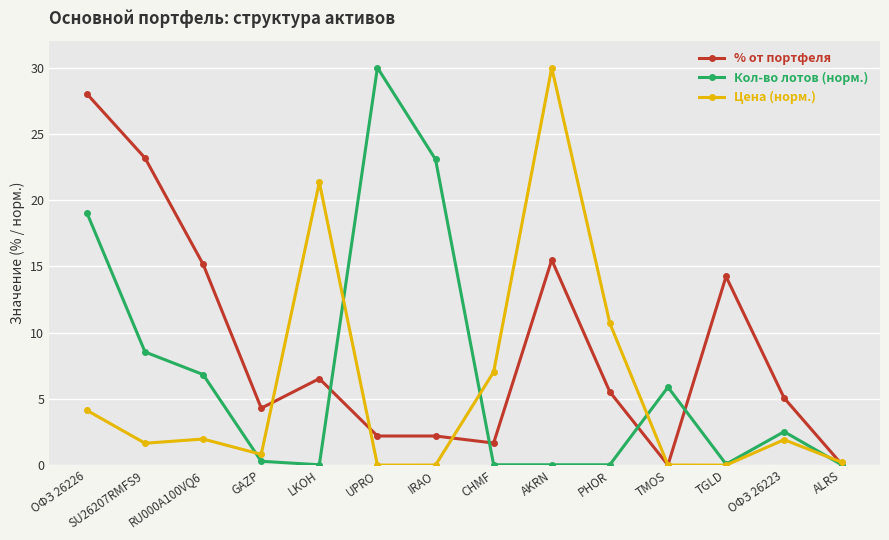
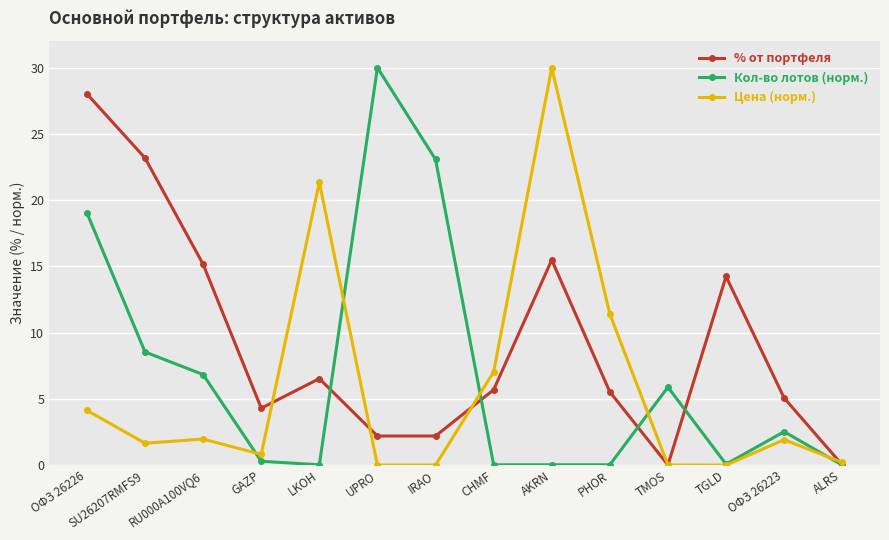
  {
    "% от портфеля": {
      "ОФЗ 26226": 28.0,
      "SU26207RMFS9": 23.2,
      "RU000A100VQ6": 15.2,
      "GAZP": 4.3,
      "LKOH": 6.5,
      "UPRO": 2.2,
      "IRAO": 2.2,
-     "CHMF": 1.7,
+     "CHMF": 5.7,
      "AKRN": 15.5,
      "PHOR": 5.5,
      "TGLD": 14.2,
      "ОФЗ 26223": 5.1
    },
    "Кол-во лотов (норм.)": {
      "ОФЗ 26226": 19.0,
      "SU26207RMFS9": 8.5,
      "RU000A100VQ6": 6.8,
      "GAZP": 0.3,
      "LKOH": 0.0,
      "UPRO": 30.0,
      "IRAO": 23.1,
      "CHMF": 0.0,
      "AKRN": 0.0,
      "PHOR": 0.0,
      "TMOS": 5.9,
      "ОФЗ 26223": 2.5
    },
    "Цена (норм.)": {
      "ОФЗ 26226": 4.1,
      "SU26207RMFS9": 1.7,
      "RU000A100VQ6": 2.0,
      "GAZP": 0.8,
      "LKOH": 21.3,
      "UPRO": 0.0,
      "IRAO": 0.0,
      "CHMF": 7.0,
      "AKRN": 30.0,
-     "PHOR": 10.7,
+     "PHOR": 11.4,
      "ОФЗ 26223": 1.9
    }
  }
